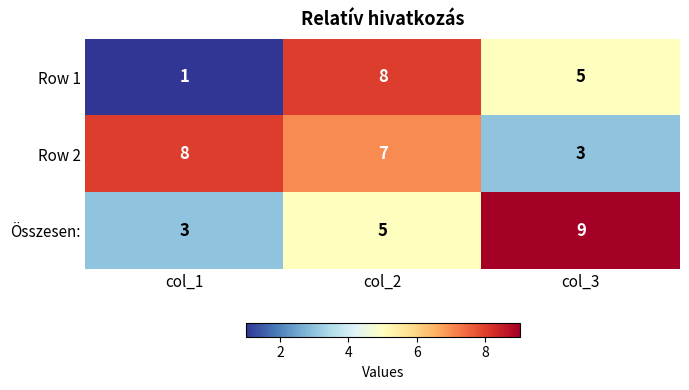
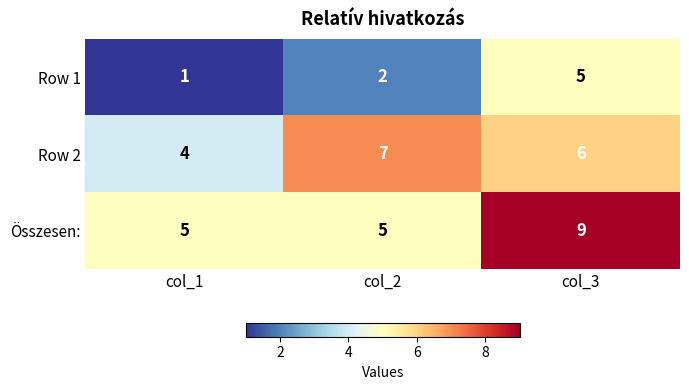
  {
    "Row 1": {
      "col_1": 1,
-     "col_2": 8,
+     "col_2": 2,
      "col_3": 5
    },
    "Row 2": {
-     "col_1": 8,
+     "col_1": 4,
      "col_2": 7,
-     "col_3": 3
+     "col_3": 6
    },
    "Összesen:": {
-     "col_1": 3,
+     "col_1": 5,
      "col_2": 5,
      "col_3": 9
    }
  }
